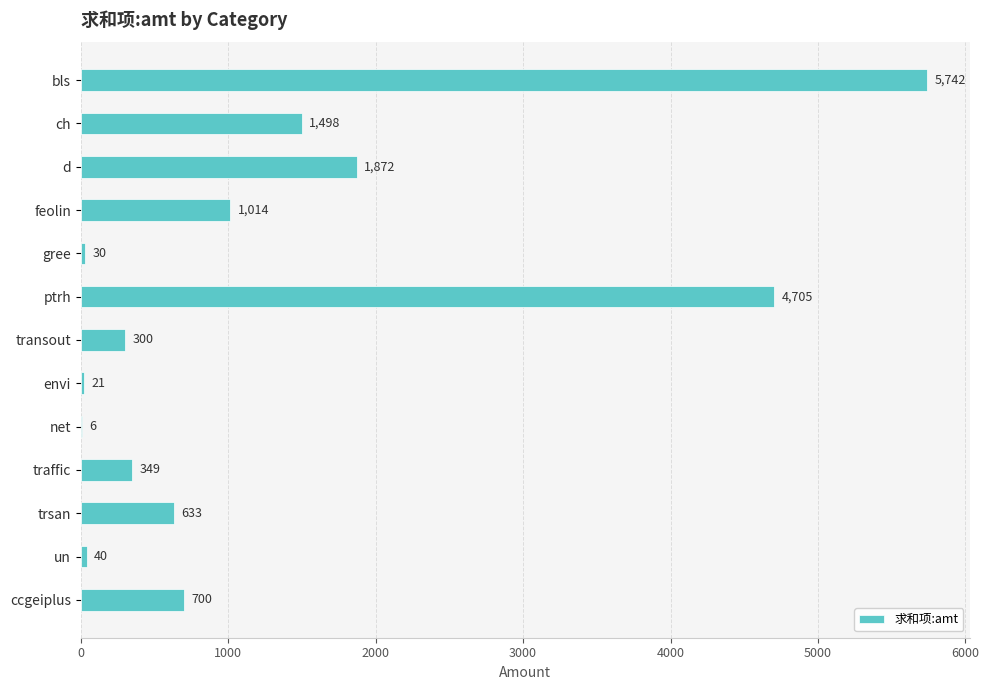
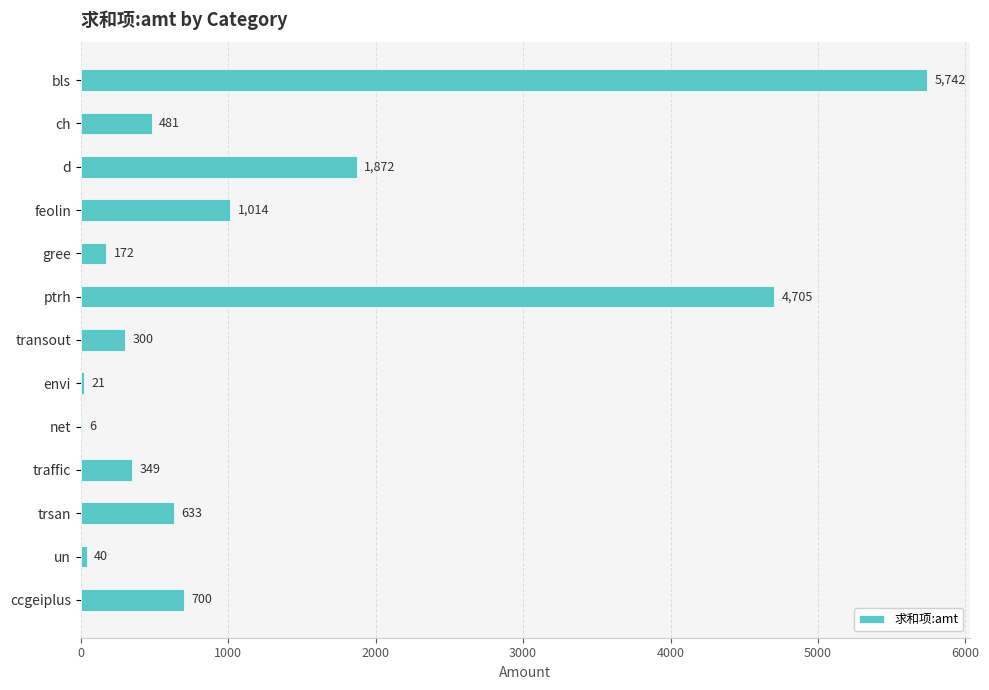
  {
    "bls": "5,742",
-   "ch": "1,498",
+   "ch": "481",
    "d": "1,872",
    "feolin": "1,014",
-   "gree": "30",
+   "gree": "172",
    "ptrh": "4,705",
    "transout": "300",
    "envi": "21",
    "net": "6",
    "traffic": "349",
    "trsan": "633",
    "un": "40",
    "ccgeiplus": "700"
  }
